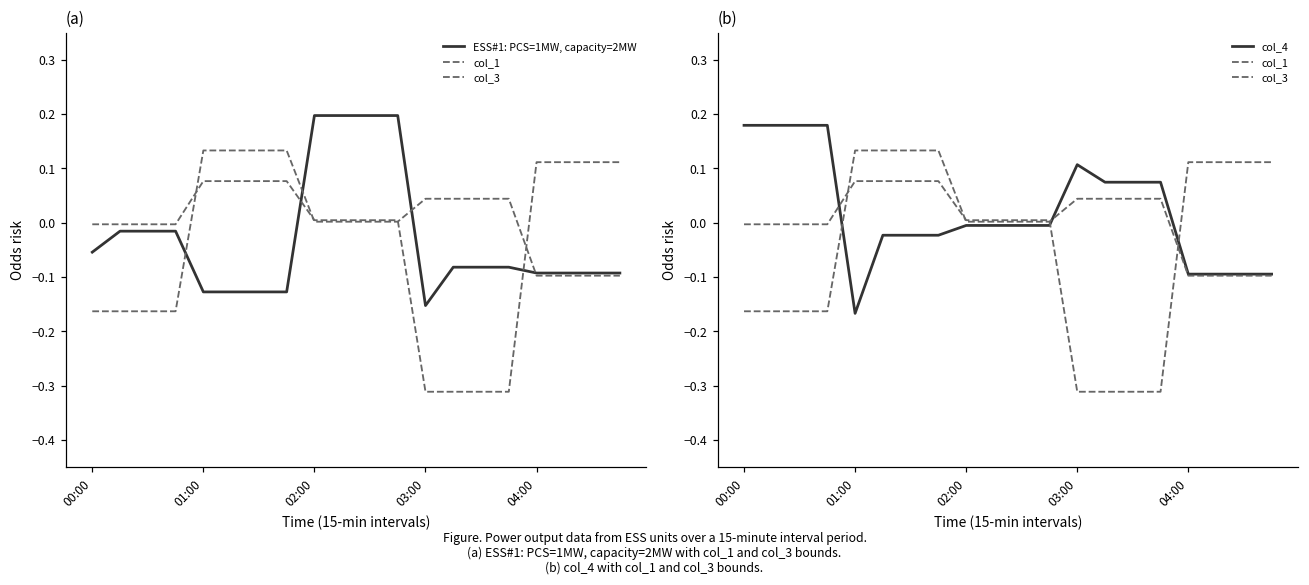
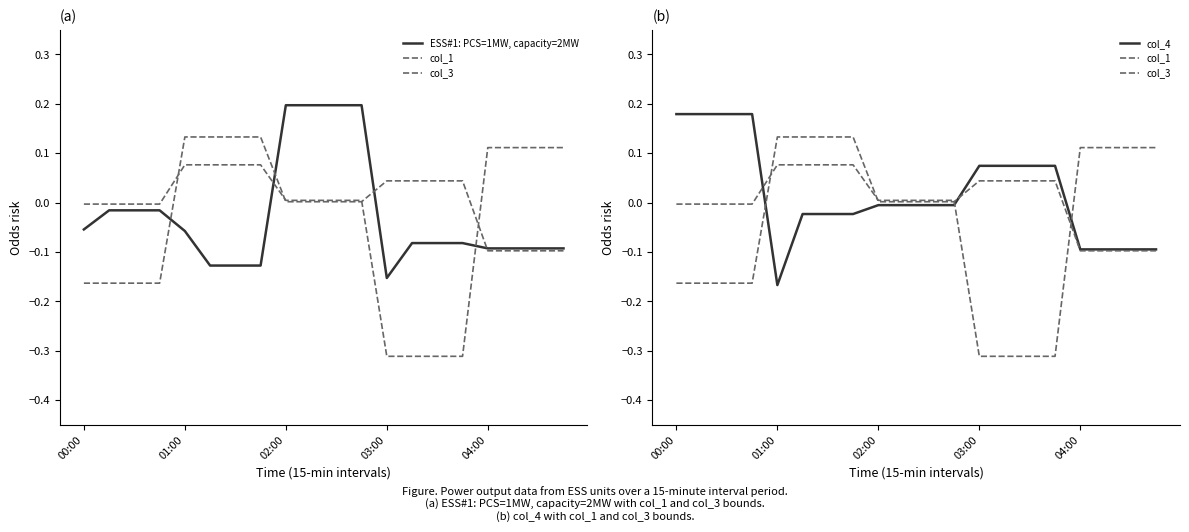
  {
    "(a)": {
      "ESS#1: PCS=1MW, capacity=2MW": {
        "00:00": -0.05,
-       "01:00": -0.13,
+       "01:00": -0.06,
        "02:00": 0.20,
        "03:00": -0.15
      }
    },
    "(b)": {
      "col_4": {
        "00:00": 0.18,
        "01:00": -0.17,
        "02:00": -0.01,
-       "03:00": 0.11
+       "03:00": 0.07
      }
    }
  }
